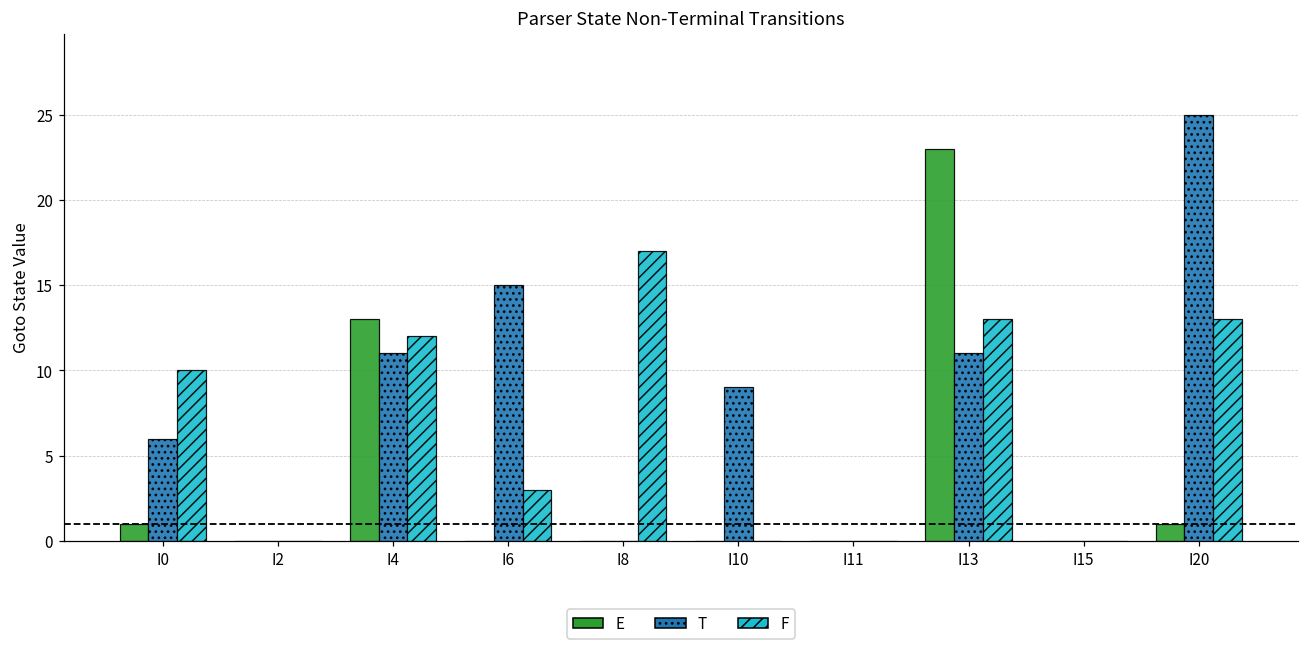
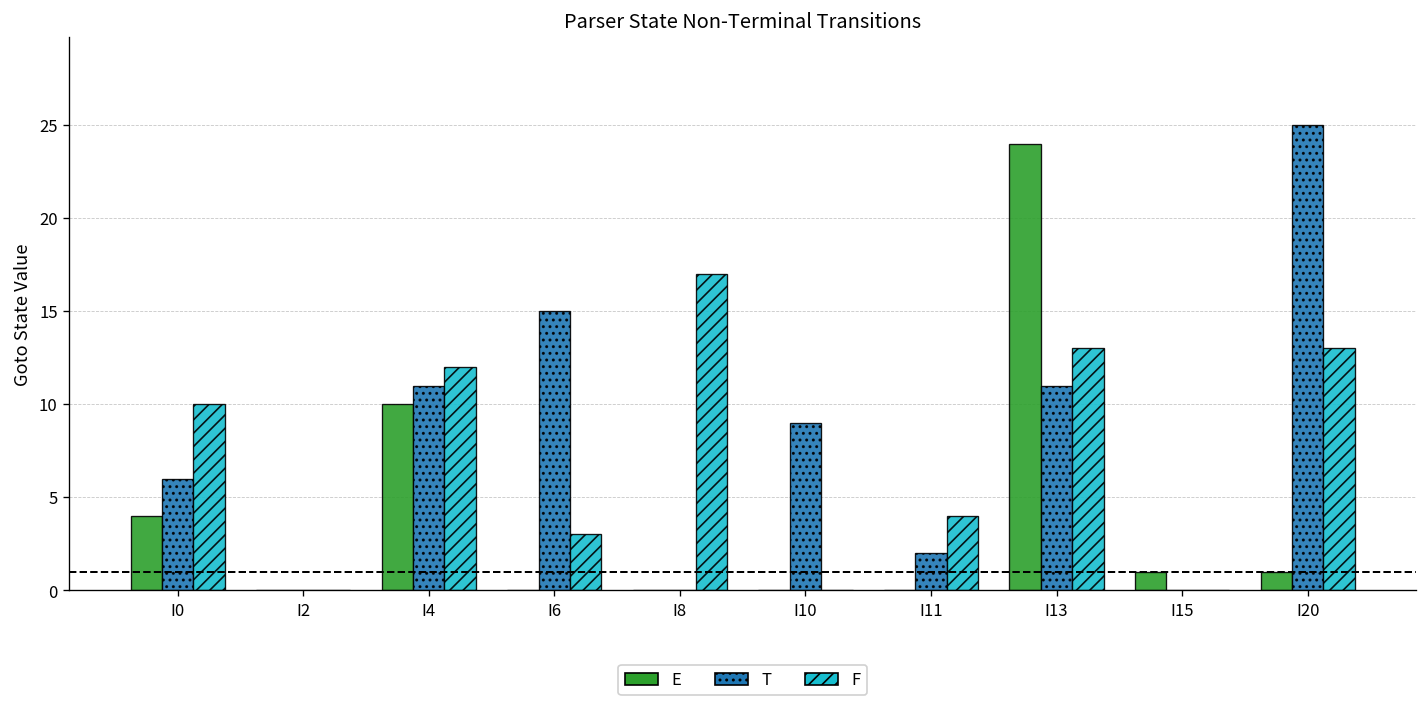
  {
    "E": {
-     "I0": 1,
+     "I0": 4,
      "I2": 0,
-     "I4": 13,
+     "I4": 10,
      "I6": 0,
      "I8": 0,
      "I10": 0,
      "I11": 0,
-     "I13": 23,
-     "I15": 0,
+     "I13": 24,
+     "I15": 1,
      "I20": 1
    },
    "T": {
      "I0": 6,
      "I2": 0,
      "I4": 11,
      "I6": 15,
      "I8": 0,
      "I10": 9,
-     "I11": 0,
+     "I11": 2,
      "I13": 11,
      "I15": 0,
      "I20": 25
    },
    "F": {
      "I0": 10,
      "I2": 0,
      "I4": 12,
      "I6": 3,
      "I8": 17,
      "I10": 0,
-     "I11": 0,
+     "I11": 4,
      "I13": 13,
      "I15": 0,
      "I20": 13
    }
  }
